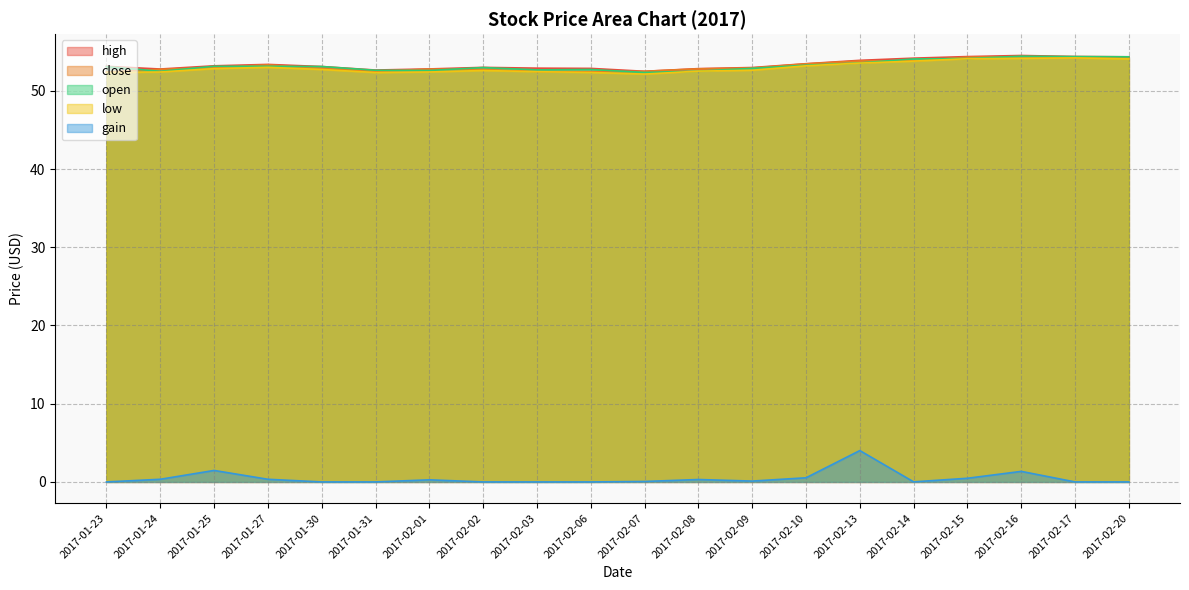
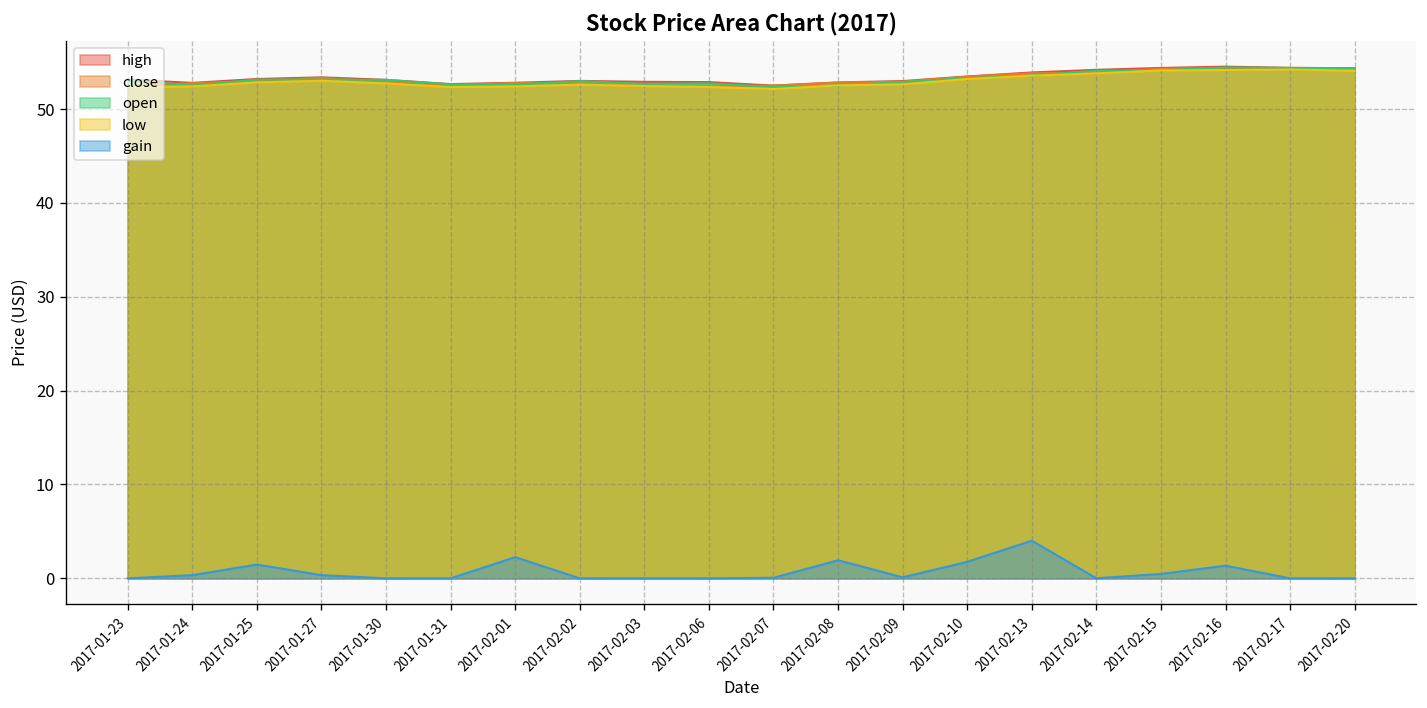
  {
    "gain": {
      "2017-01-23": 0,
      "2017-01-24": 0,
      "2017-01-25": 1,
      "2017-01-27": 0,
      "2017-01-30": 0,
      "2017-01-31": 0,
-     "2017-02-01": 0,
+     "2017-02-01": 2,
      "2017-02-02": 0,
      "2017-02-03": 0,
      "2017-02-06": 0,
      "2017-02-07": 0,
-     "2017-02-08": 0,
+     "2017-02-08": 2,
      "2017-02-09": 0,
-     "2017-02-10": 1,
+     "2017-02-10": 2,
      "2017-02-13": 4,
      "2017-02-14": 0,
      "2017-02-15": 0,
      "2017-02-16": 1,
      "2017-02-17": 0,
      "2017-02-20": 0
    }
  }
